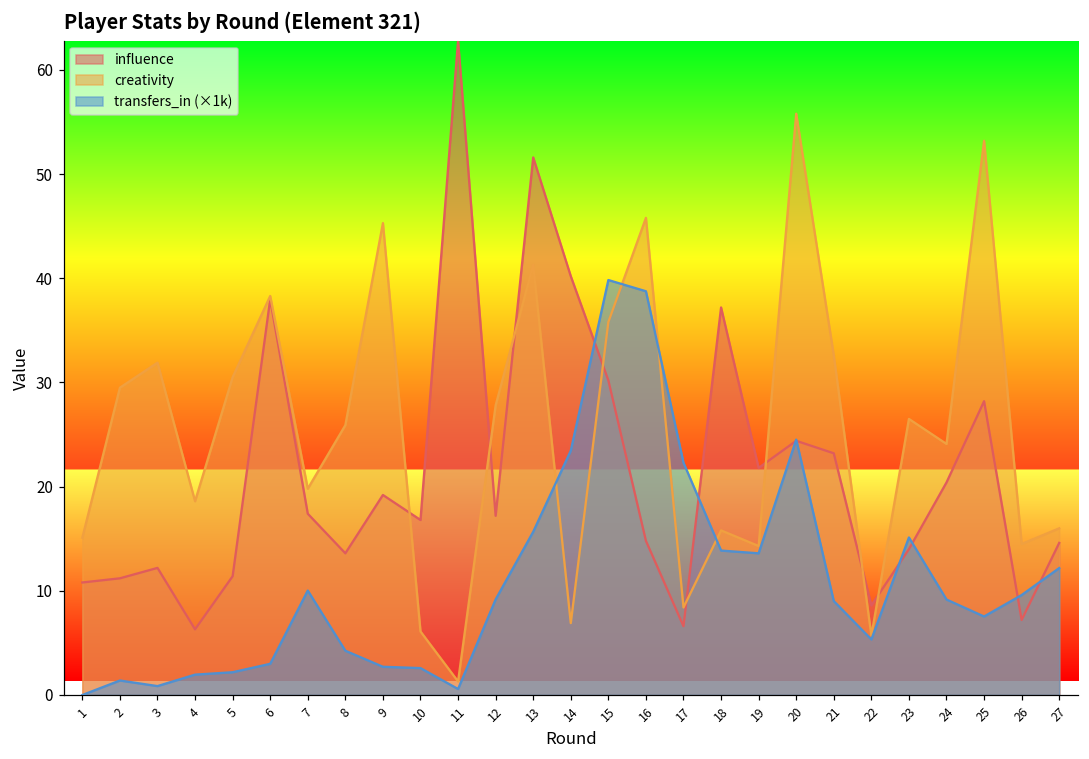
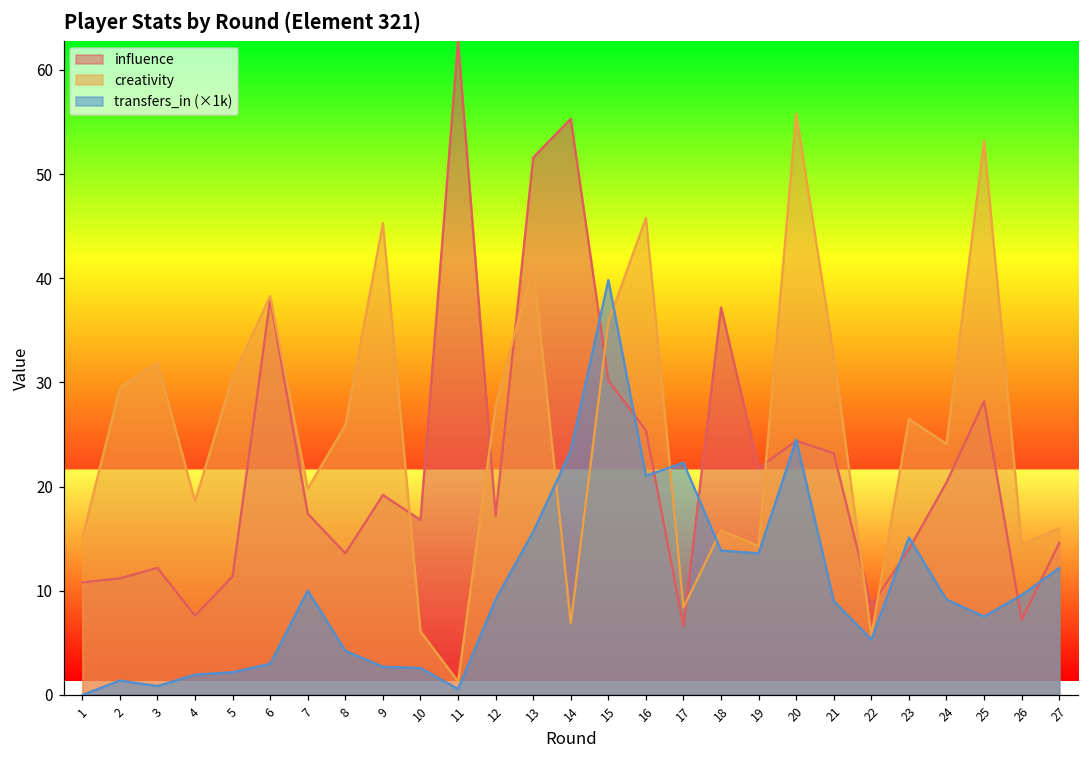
  {
    "influence": {
      "1": 11,
      "2": 11,
      "3": 12,
-     "4": 6,
+     "4": 8,
      "5": 11,
      "6": 38,
      "7": 17,
      "8": 14,
      "9": 19,
      "10": 17,
      "11": 63,
      "12": 17,
      "13": 52,
-     "14": 40,
+     "14": 55,
      "15": 30,
-     "16": 15,
+     "16": 25,
      "17": 7,
      "18": 37,
      "19": 22,
      "21": 23,
      "22": 9,
      "23": 14,
      "24": 20,
      "25": 28,
      "26": 7,
      "27": 15
    },
    "creativity": {
      "1": 15,
      "2": 30,
      "3": 32,
      "4": 19,
      "5": 31,
      "6": 38,
      "7": 20,
      "8": 26,
      "9": 45,
      "10": 6,
      "11": 1,
      "12": 28,
      "13": 41,
      "14": 7,
      "15": 36,
      "16": 46,
      "17": 8,
      "18": 16,
      "19": 14,
      "20": 56,
      "21": 33,
      "22": 6,
      "23": 27,
      "24": 24,
      "25": 53,
      "26": 15,
      "27": 16
    },
    "transfers_in (×1k)": {
      "1": 0,
      "2": 1,
      "3": 1,
      "4": 2,
      "5": 2,
      "6": 3,
      "7": 10,
      "8": 4,
      "9": 3,
      "10": 3,
      "11": 1,
      "12": 9,
      "13": 16,
      "14": 23,
      "15": 40,
-     "16": 39,
+     "16": 21,
      "17": 22,
      "18": 14,
      "19": 14,
      "21": 9,
      "22": 5,
      "23": 15,
      "24": 9,
      "25": 8,
      "26": 10,
      "27": 12
    }
  }
